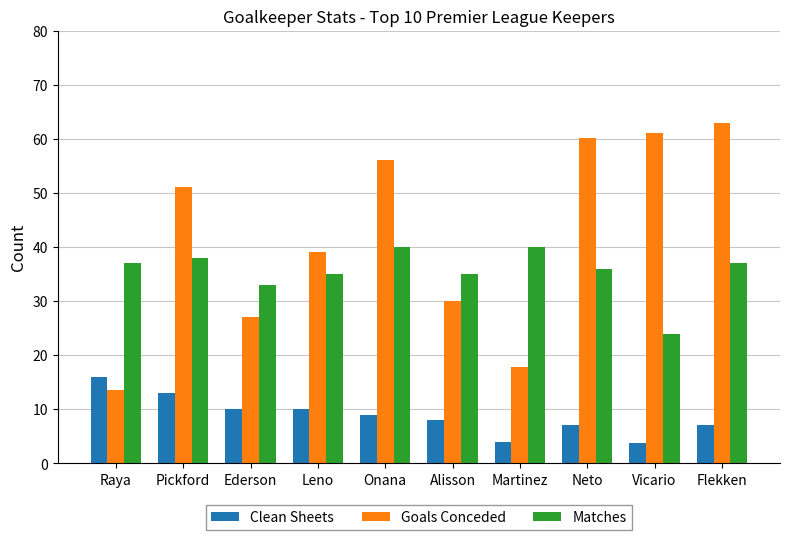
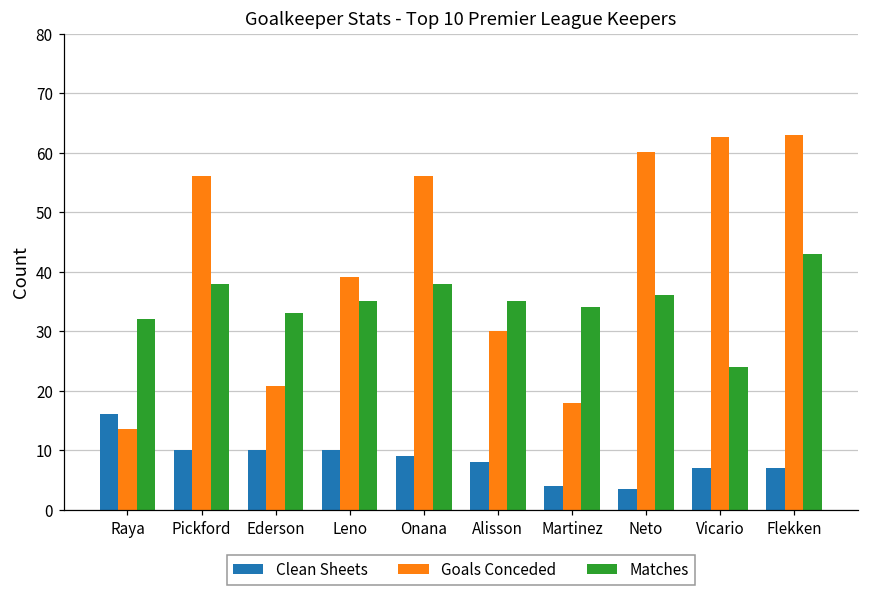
  {
    "Clean Sheets": {
      "Raya": 16,
-     "Pickford": 13,
+     "Pickford": 10,
      "Ederson": 10,
      "Leno": 10,
      "Onana": 9,
      "Alisson": 8,
      "Martinez": 4,
-     "Neto": 7,
-     "Vicario": 4,
+     "Neto": 3,
+     "Vicario": 7,
      "Flekken": 7
    },
    "Goals Conceded": {
      "Raya": 14,
-     "Pickford": 51,
-     "Ederson": 27,
+     "Pickford": 56,
+     "Ederson": 21,
      "Leno": 39,
      "Onana": 56,
      "Alisson": 30,
      "Martinez": 18,
      "Neto": 60,
-     "Vicario": 61,
+     "Vicario": 63,
      "Flekken": 63
    },
    "Matches": {
-     "Raya": 37,
+     "Raya": 32,
      "Pickford": 38,
      "Ederson": 33,
      "Leno": 35,
-     "Onana": 40,
+     "Onana": 38,
      "Alisson": 35,
-     "Martinez": 40,
+     "Martinez": 34,
      "Neto": 36,
      "Vicario": 24,
-     "Flekken": 37
+     "Flekken": 43
    }
  }
